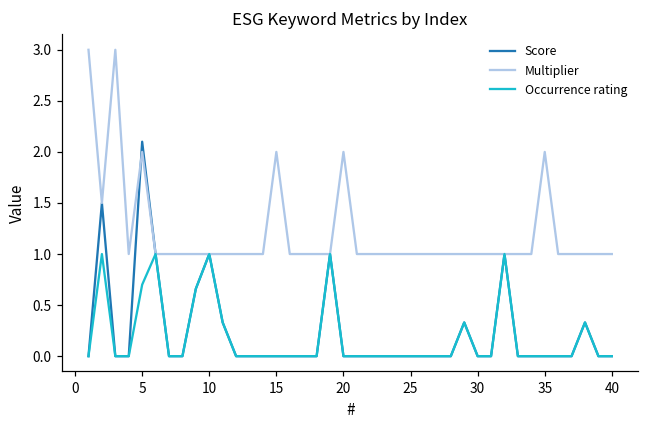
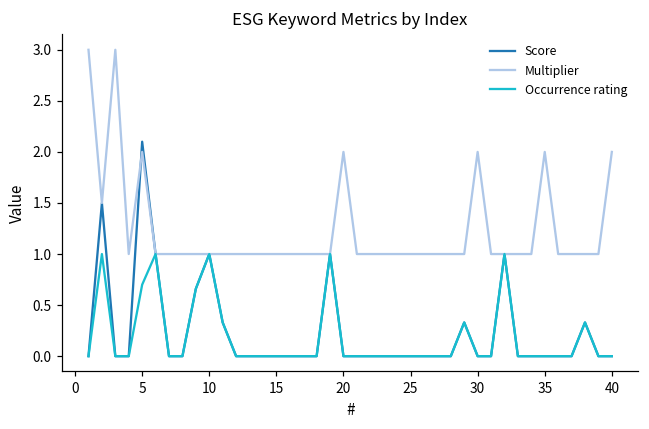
  {
    "Score": {
      "5": 2.1
    },
    "Multiplier": {
      "5": 2,
-     "15": 2,
+     "15": 1,
      "20": 2,
      "25": 1,
-     "30": 1,
+     "30": 2,
      "35": 2,
-     "40": 1
+     "40": 2
    },
    "Occurrence rating": {
      "5": 0.7
    }
  }
